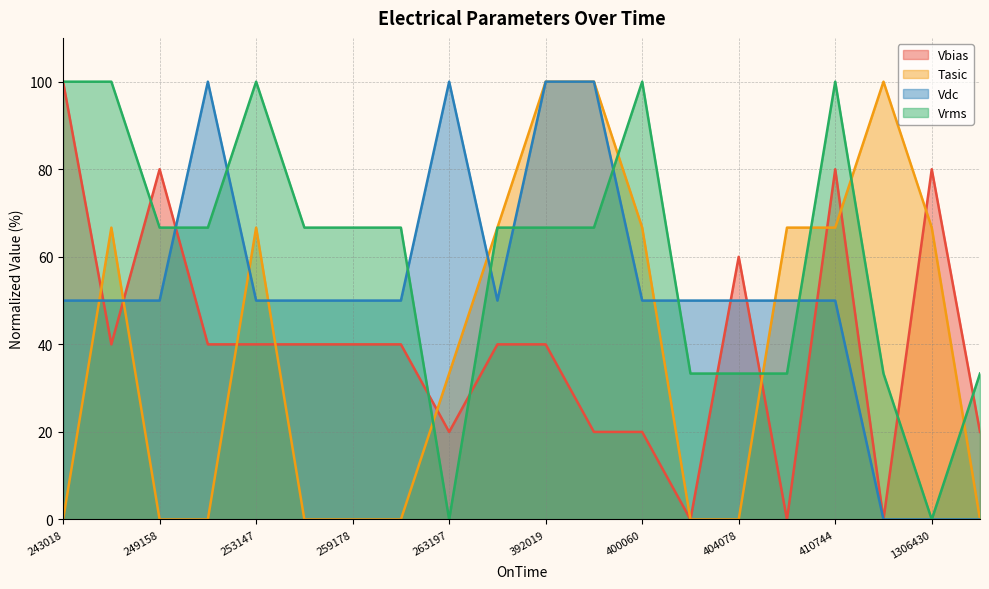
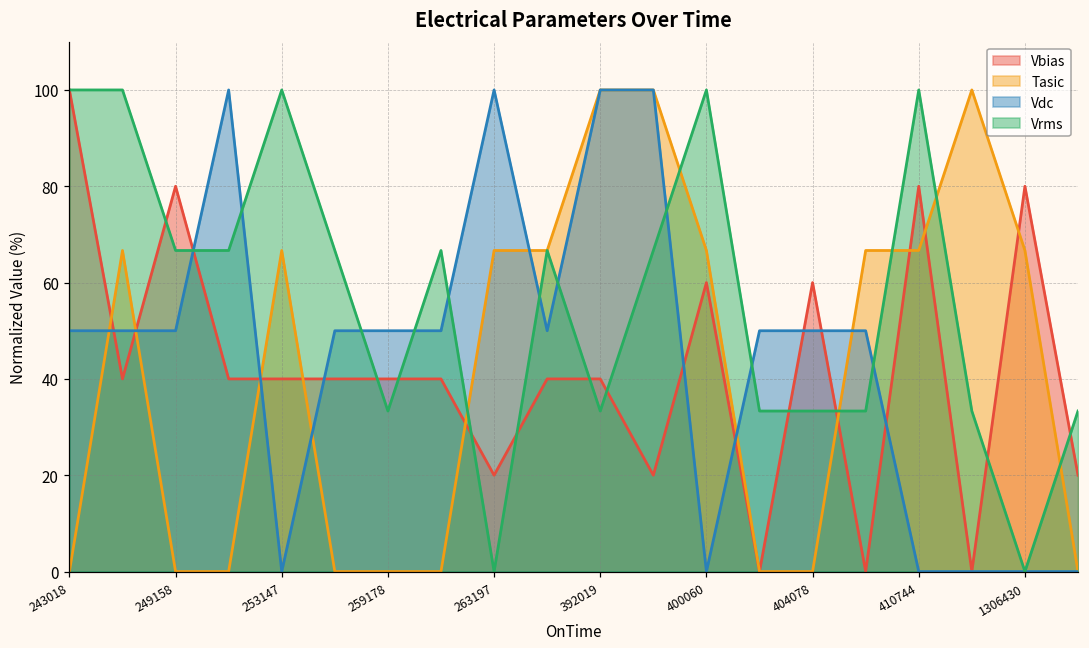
  {
    "Vbias": {
      "249158": 80,
      "253147": 40,
      "259178": 40,
      "263197": 20,
      "392019": 40,
-     "400060": 20,
+     "400060": 60,
      "404078": 60,
      "410744": 80,
      "1306430": 80
    },
    "Tasic": {
      "243018": 0,
      "249158": 0,
      "253147": 67,
      "259178": 0,
-     "263197": 33,
+     "263197": 67,
      "400060": 67,
      "404078": 0,
      "410744": 67,
      "1306430": 67
    },
    "Vdc": {
      "243018": 50,
      "249158": 50,
-     "253147": 50,
+     "253147": 0,
      "259178": 50,
      "263197": 100,
-     "400060": 50,
+     "400060": 0,
      "404078": 50,
-     "410744": 50
+     "410744": 0
    },
    "Vrms": {
      "249158": 67,
      "253147": 100,
-     "259178": 67,
+     "259178": 33,
      "263197": 0,
-     "392019": 67,
+     "392019": 33,
      "400060": 100,
      "404078": 33,
      "410744": 100
    }
  }
